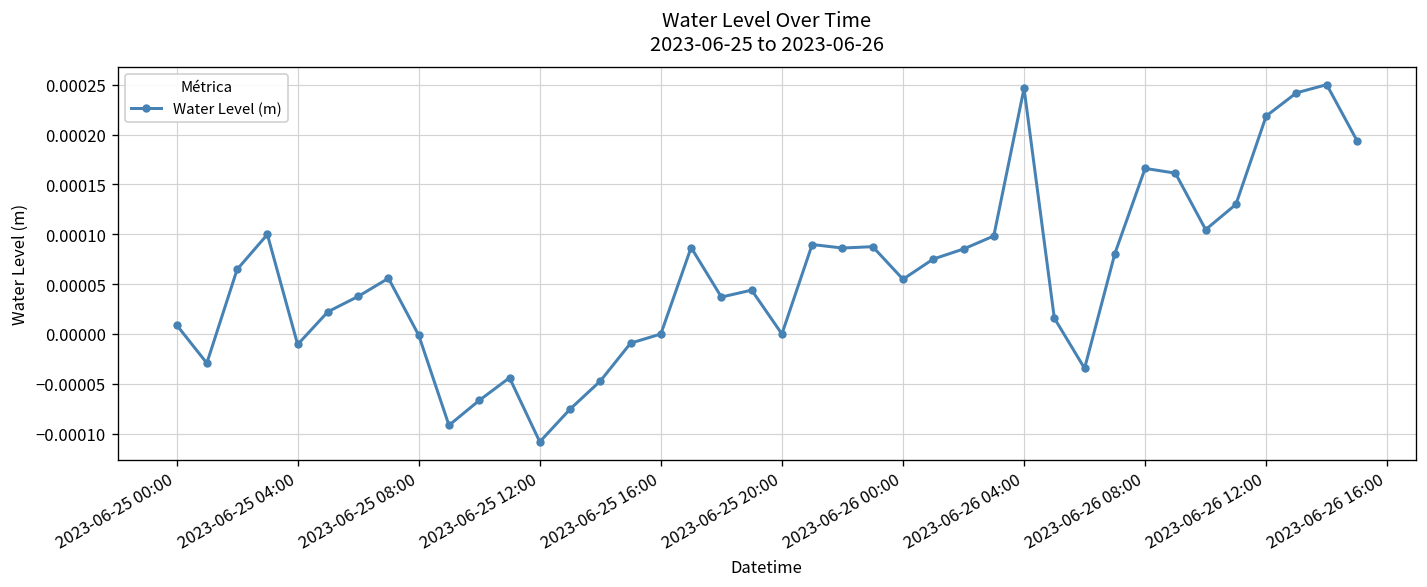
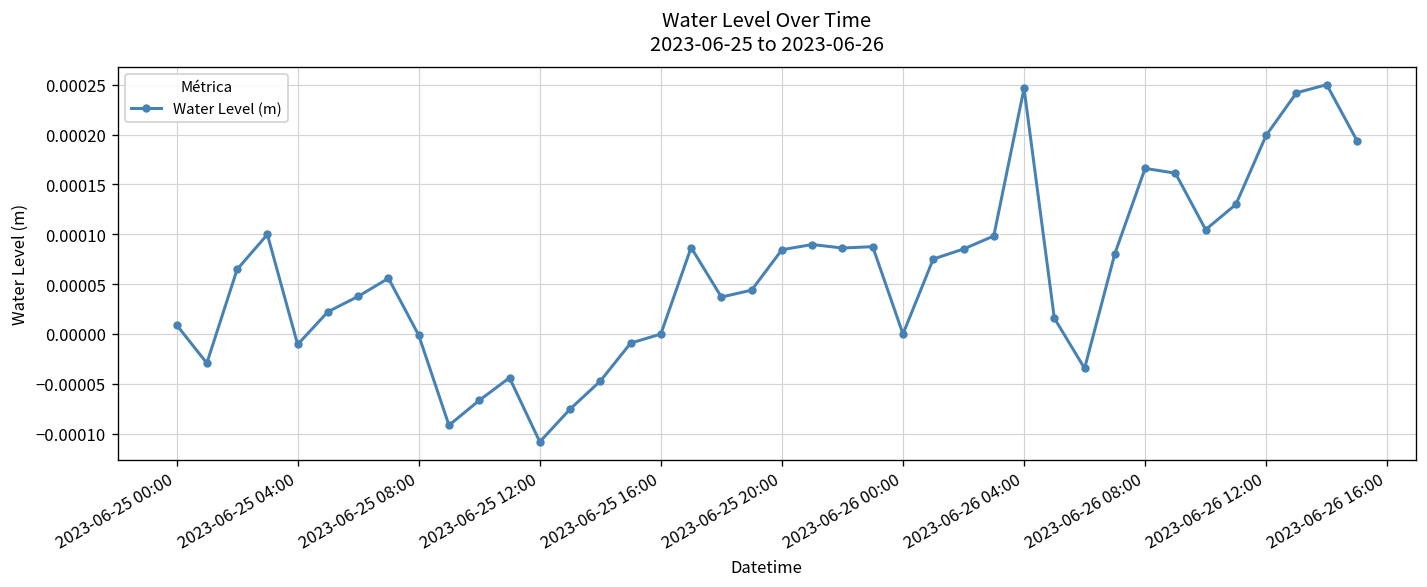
  {
    "2023-06-25 00:00": 0.00001,
    "2023-06-25 04:00": -0.00001,
    "2023-06-25 08:00": 0.00000,
    "2023-06-25 12:00": -0.00011,
    "2023-06-25 16:00": 0.00000,
-   "2023-06-25 20:00": 0.0000,
-   "2023-06-26 00:00": 0.0001,
+   "2023-06-25 20:00": 0.0001,
+   "2023-06-26 00:00": 0.0000,
    "2023-06-26 04:00": 0.00025,
    "2023-06-26 08:00": 0.00017,
-   "2023-06-26 12:00": 0.00022
+   "2023-06-26 12:00": 0.00020
  }
